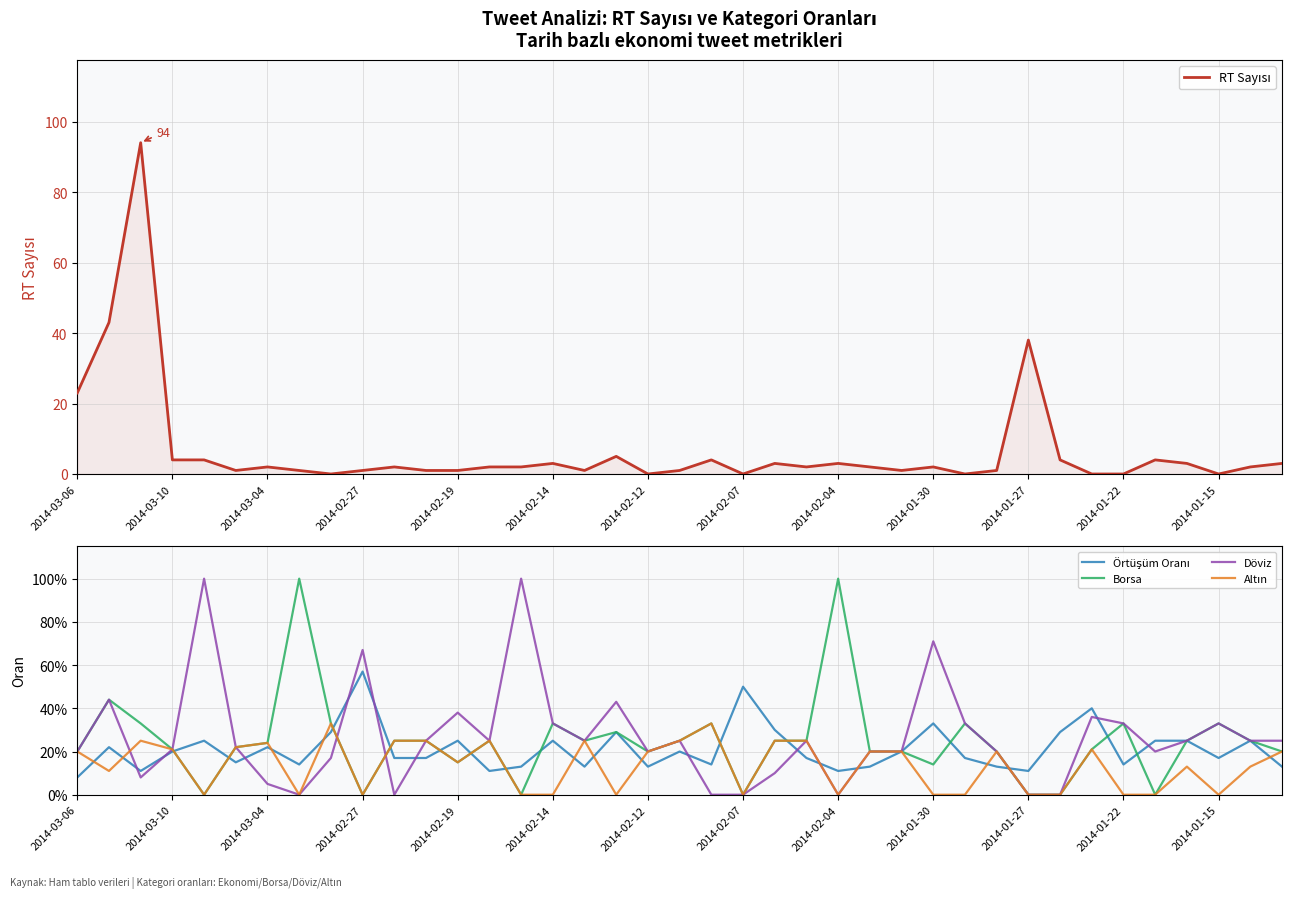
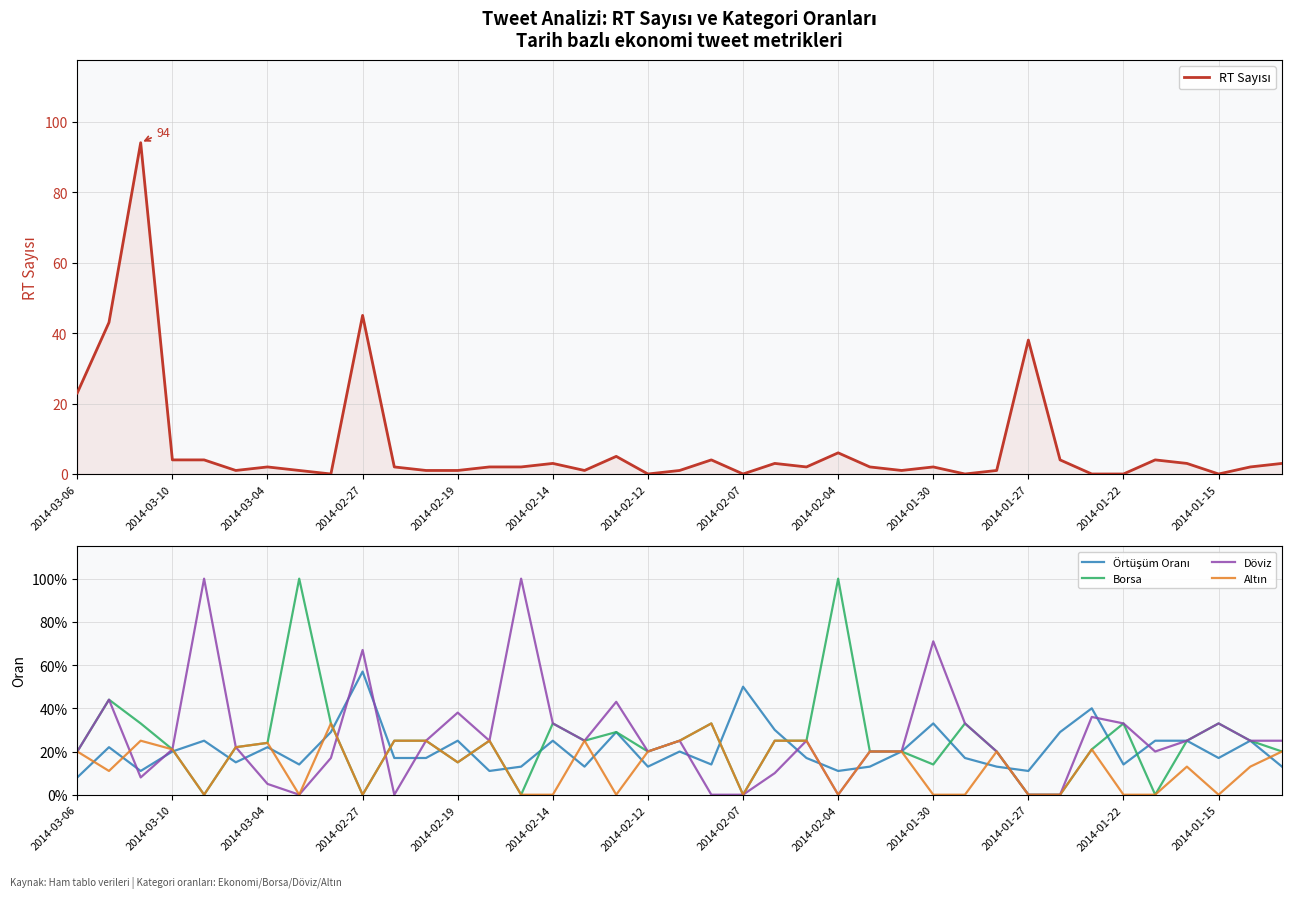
  {
    "Tweet Analizi: RT Sayısı ve Kategori Oranları Tarih bazlı ekonomi tweet metrikleri": {
      "2014-03-10": 4,
-     "2014-02-27": 1,
+     "2014-02-27": 45,
      "2014-02-12": 0,
-     "2014-02-04": 3,
+     "2014-02-04": 6,
      "2014-01-27": 38,
      "2014-01-22": 0
    }
  }
